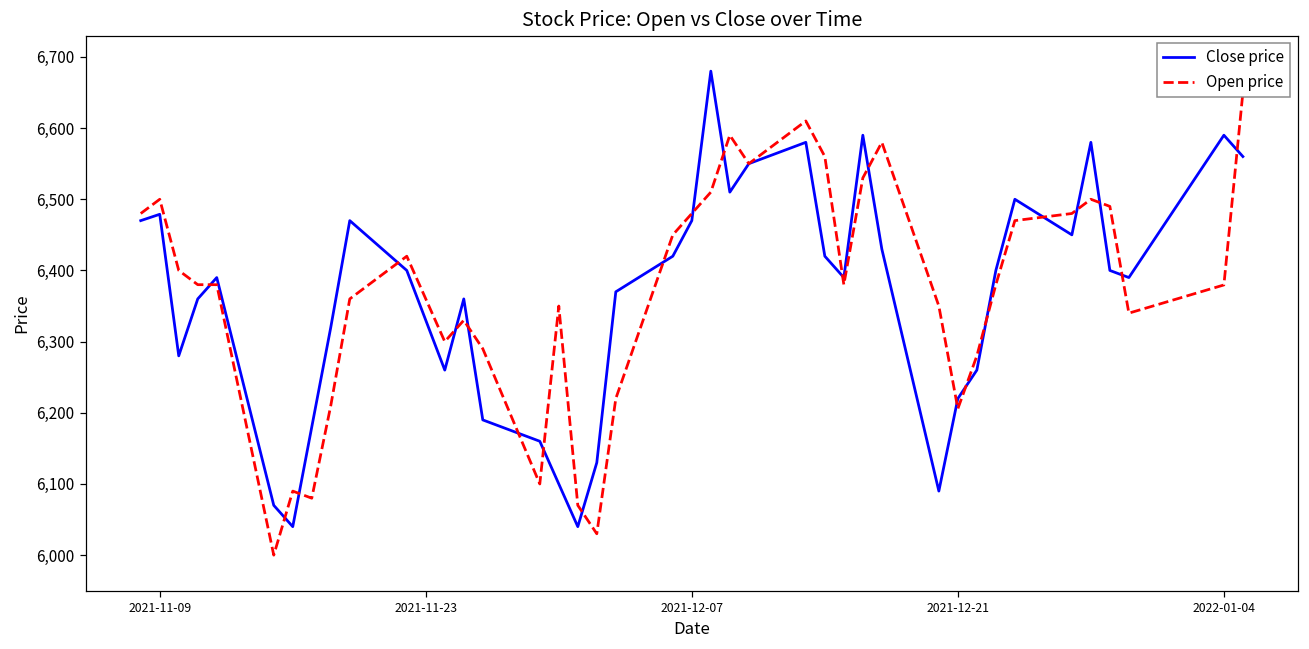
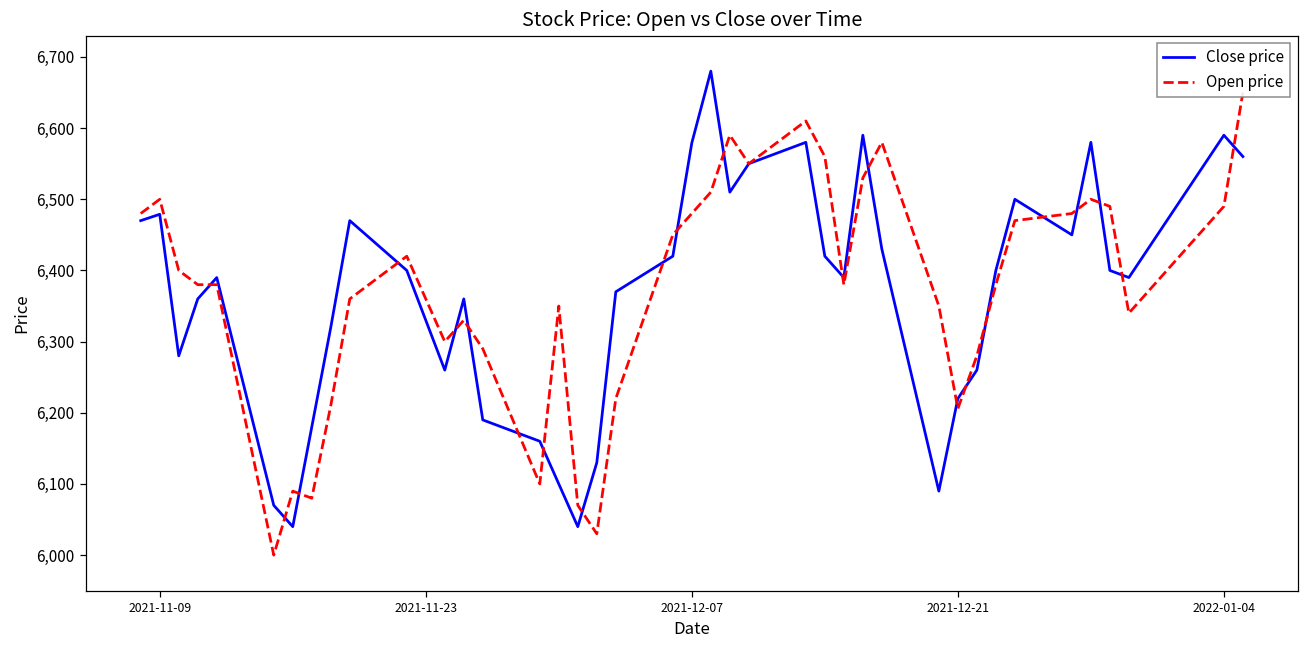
  {
    "Close price": {
      "2021-11-09": "6,480",
-     "2021-12-07": "6,470",
+     "2021-12-07": "6,580",
      "2021-12-21": "6,220",
      "2022-01-04": "6,590"
    },
    "Open price": {
      "2021-11-09": "6,500",
      "2021-12-07": "6,480",
      "2021-12-21": "6,210",
-     "2022-01-04": "6,380"
+     "2022-01-04": "6,490"
    }
  }
